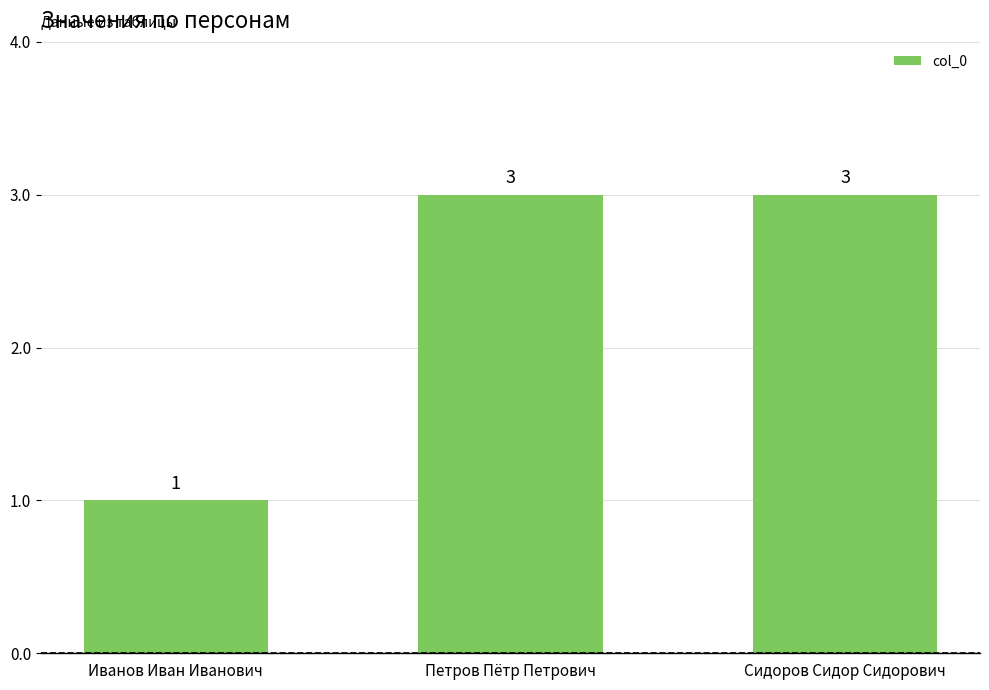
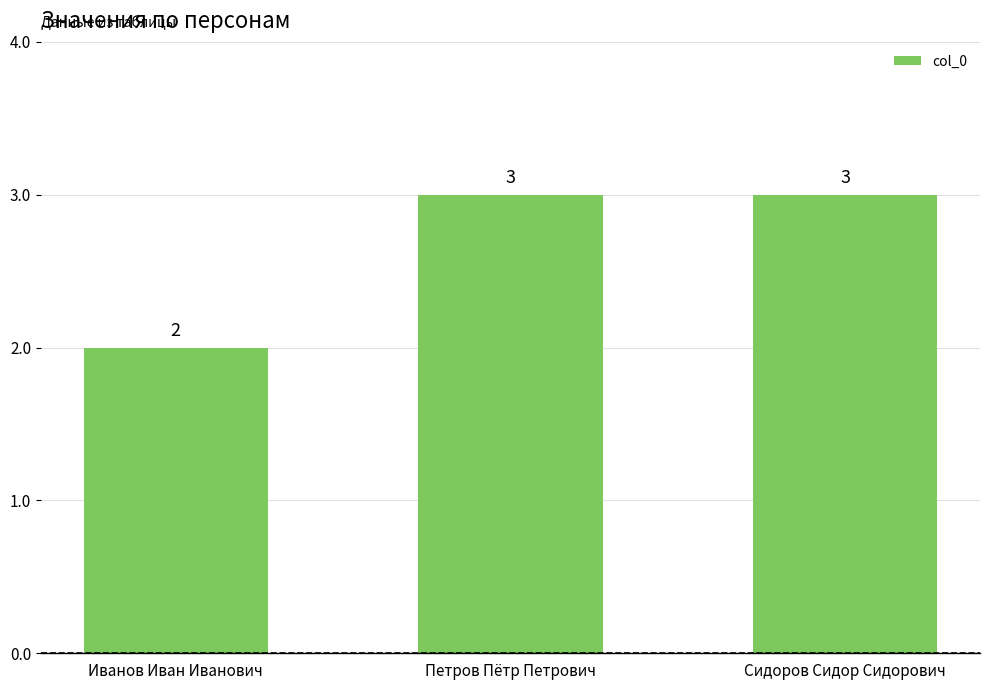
  {
-   "Иванов Иван Иванович": 1,
+   "Иванов Иван Иванович": 2,
    "Петров Пётр Петрович": 3,
    "Сидоров Сидор Сидорович": 3
  }
